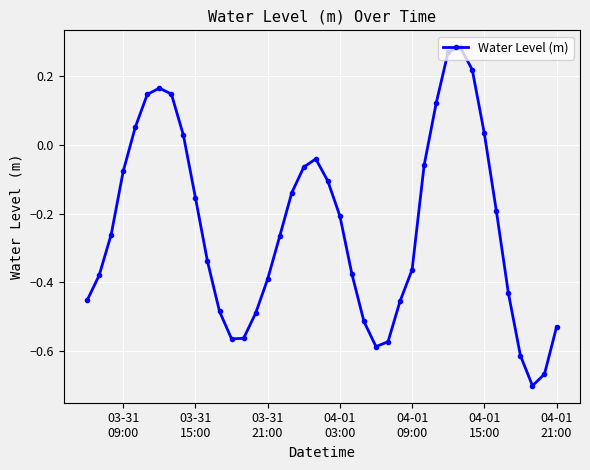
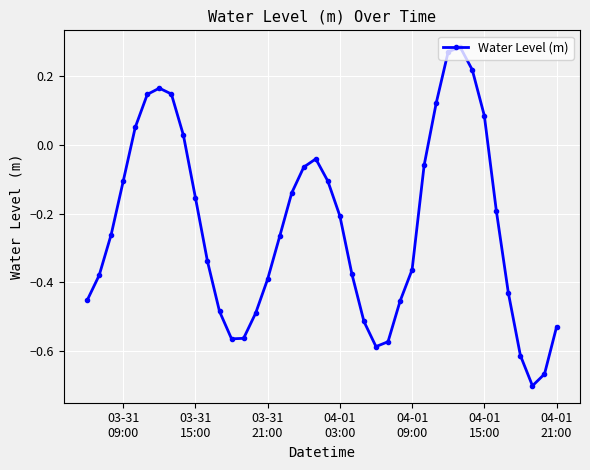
  {
-   "03-31 09:00": -0.08,
+   "03-31 09:00": -0.11,
    "03-31 15:00": -0.15,
    "03-31 21:00": -0.39,
    "04-01 03:00": -0.21,
    "04-01 09:00": -0.36,
-   "04-01 15:00": 0.03,
+   "04-01 15:00": 0.09,
    "04-01 21:00": -0.53
  }
